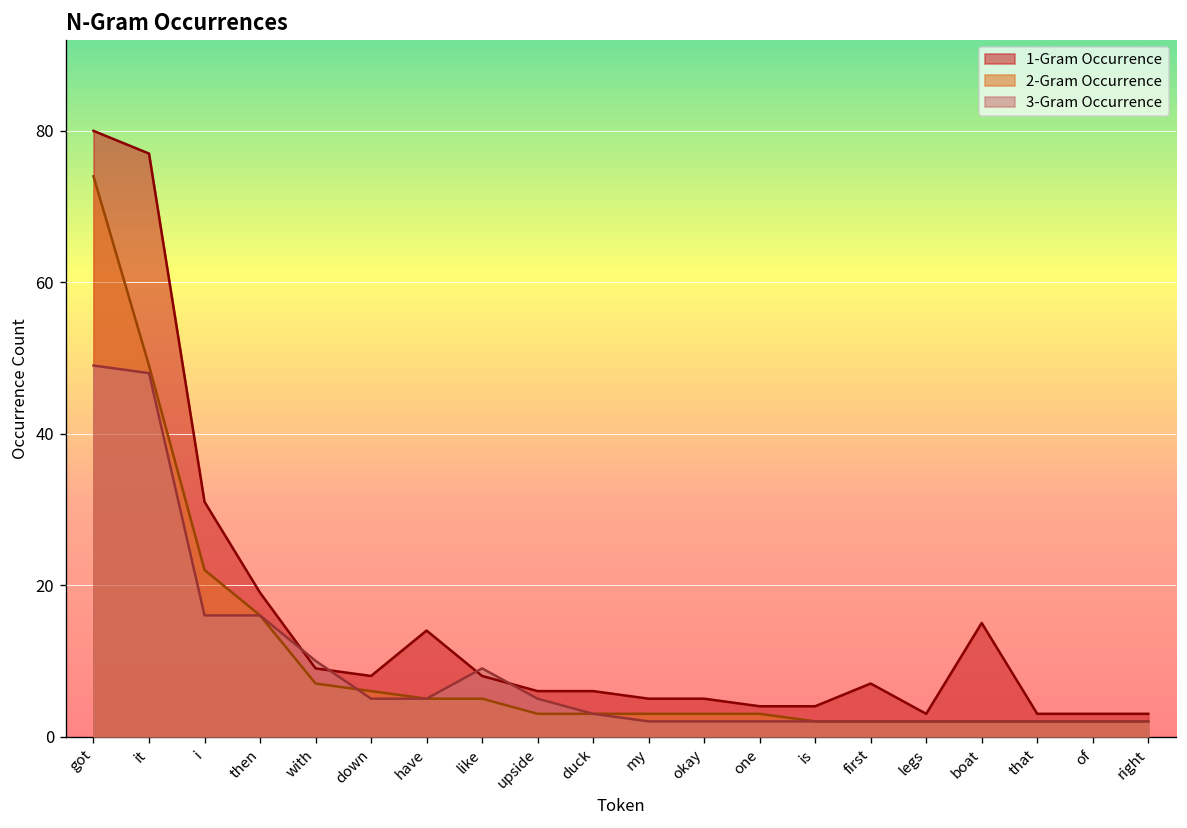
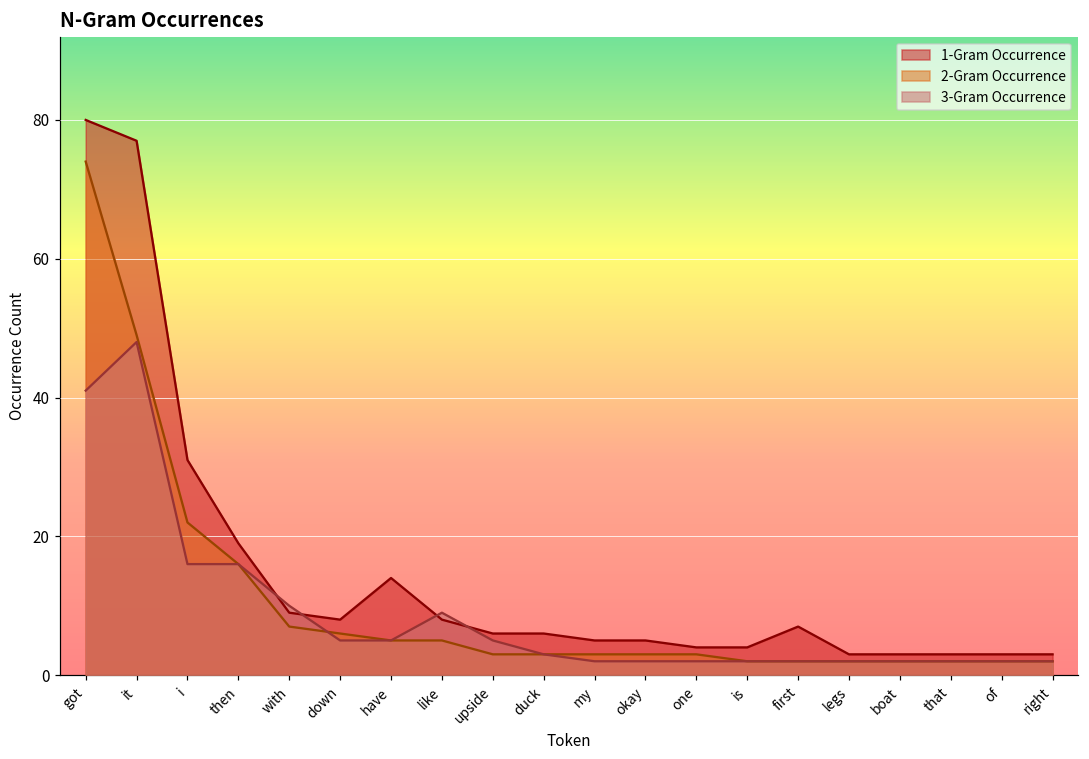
  {
    "1-Gram Occurrence": {
      "got": 80,
      "it": 77,
      "i": 31,
      "then": 19,
      "with": 9,
      "down": 8,
      "have": 14,
      "like": 8,
      "upside": 6,
      "duck": 6,
      "my": 5,
      "okay": 5,
      "one": 4,
      "is": 4,
      "first": 7,
      "legs": 3,
-     "boat": 15,
+     "boat": 3,
      "that": 3,
      "of": 3,
      "right": 3
    },
    "2-Gram Occurrence": {
      "got": 74,
      "it": 49,
      "i": 22,
      "with": 7,
      "down": 6,
      "like": 5,
      "upside": 3,
      "my": 3,
      "okay": 3,
      "one": 3
    },
    "3-Gram Occurrence": {
-     "got": 49,
+     "got": 41,
      "it": 48,
      "i": 16,
      "with": 10,
      "down": 5,
      "like": 9,
      "upside": 5,
      "my": 2,
      "okay": 2,
      "one": 2
    }
  }
